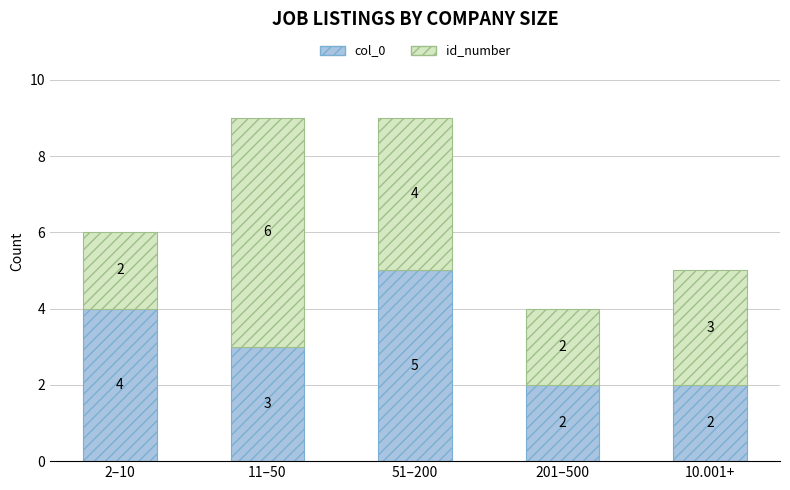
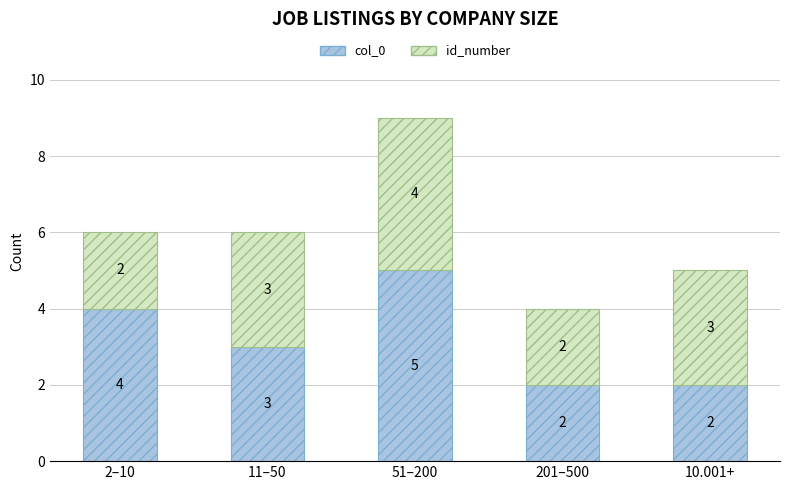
  {
    "col_0": {
      "2–10": 4,
      "11–50": 3,
      "51–200": 5,
      "201–500": 2,
      "10.001+": 2
    },
    "id_number": {
      "2–10": 2,
-     "11–50": 6,
+     "11–50": 3,
      "51–200": 4,
      "201–500": 2,
      "10.001+": 3
    }
  }
